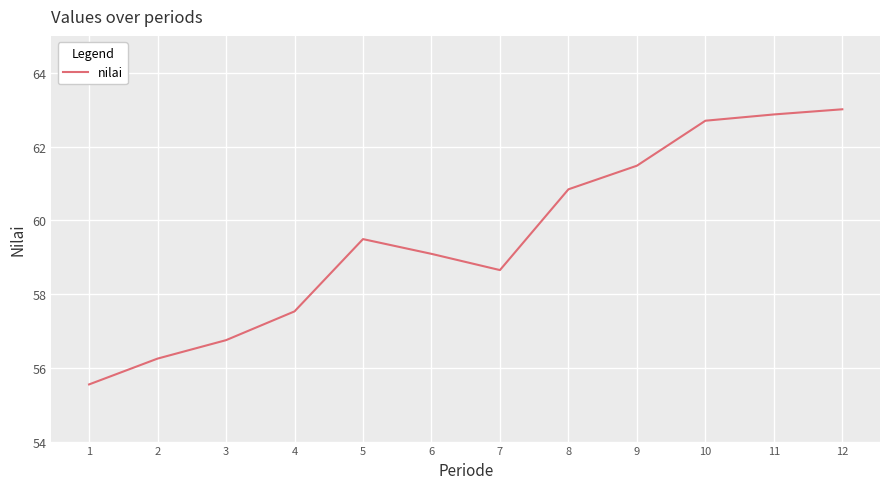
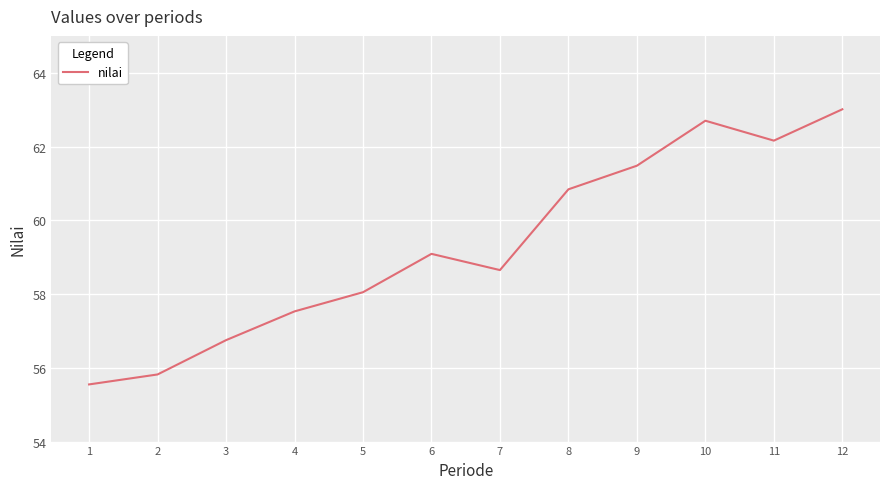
  {
    "1": 55.6,
-   "2": 56.3,
+   "2": 55.8,
    "3": 56.8,
    "4": 57.5,
-   "5": 59.5,
+   "5": 58.1,
    "6": 59.1,
    "7": 58.7,
    "8": 60.8,
    "9": 61.5,
    "10": 62.7,
-   "11": 62.9,
+   "11": 62.2,
    "12": 63.0
  }
